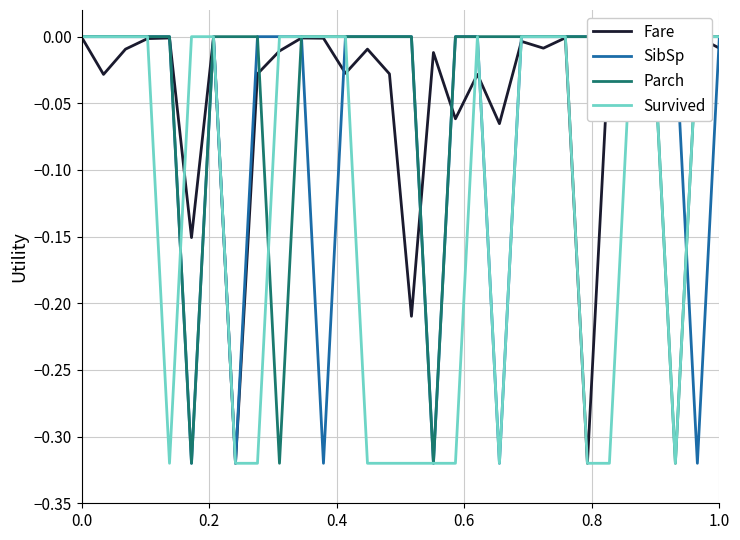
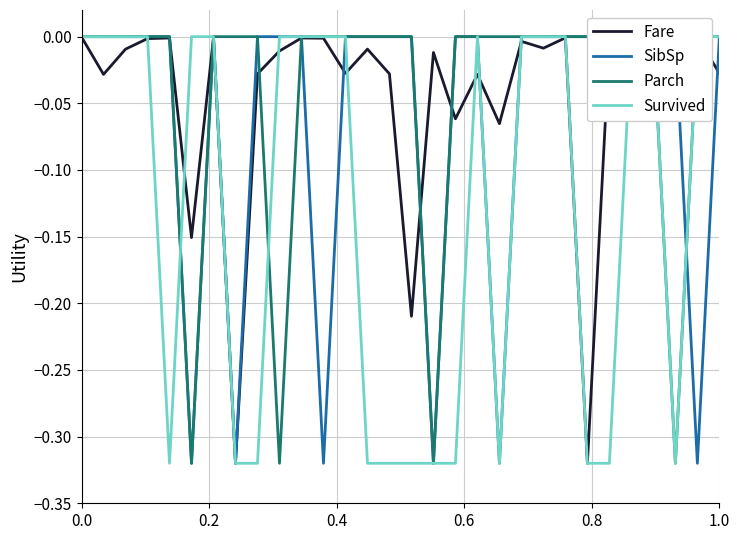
  {
    "Fare": {
-     "1.0": -0.009
+     "1.0": -0.027
    }
  }
